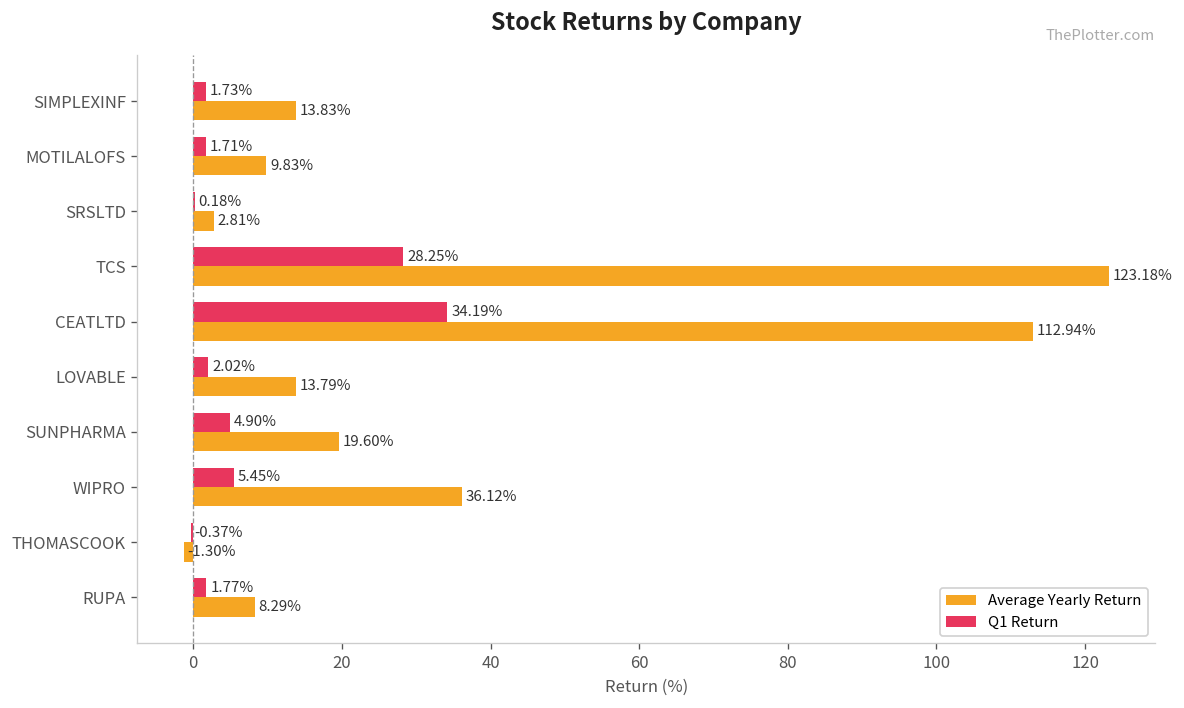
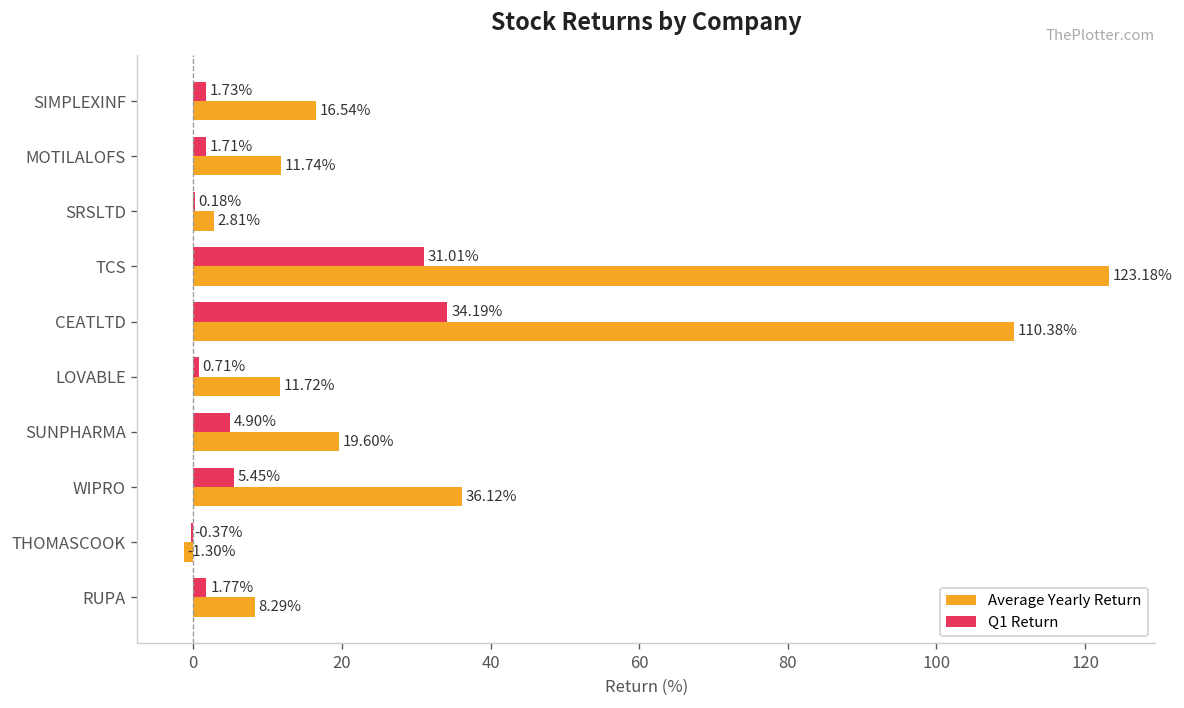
  {
    "Average Yearly Return": {
-     "SIMPLEXINF": "13.83%",
-     "MOTILALOFS": "9.83%",
+     "SIMPLEXINF": "16.54%",
+     "MOTILALOFS": "11.74%",
      "SRSLTD": "2.81%",
      "TCS": "123.18%",
-     "CEATLTD": "112.94%",
-     "LOVABLE": "13.79%",
+     "CEATLTD": "110.38%",
+     "LOVABLE": "11.72%",
      "SUNPHARMA": "19.60%",
      "WIPRO": "36.12%",
      "THOMASCOOK": "-1.30%",
      "RUPA": "8.29%"
    },
    "Q1 Return": {
      "SIMPLEXINF": "1.73%",
      "MOTILALOFS": "1.71%",
      "SRSLTD": "0.18%",
-     "TCS": "28.25%",
+     "TCS": "31.01%",
      "CEATLTD": "34.19%",
-     "LOVABLE": "2.02%",
+     "LOVABLE": "0.71%",
      "SUNPHARMA": "4.90%",
      "WIPRO": "5.45%",
      "THOMASCOOK": "-0.37%",
      "RUPA": "1.77%"
    }
  }
